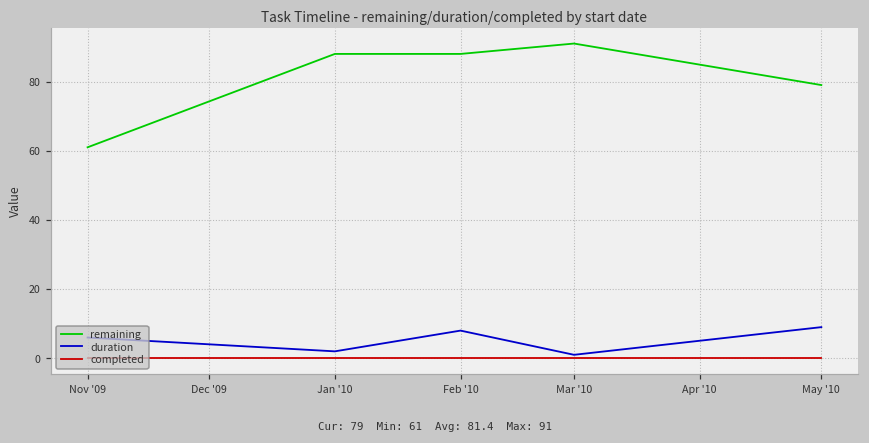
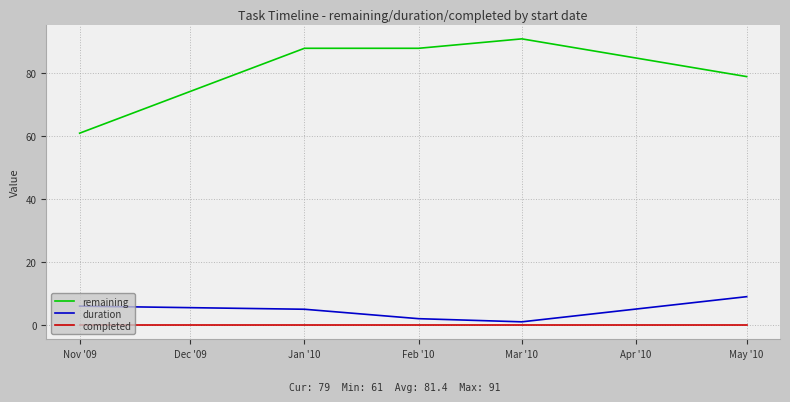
  {
    "remaining": {
      "Nov '09": 61,
      "Jan '10": 88,
      "Feb '10": 88,
      "Mar '10": 91,
      "May '10": 79
    },
    "duration": {
-     "Jan '10": 2,
-     "Feb '10": 8,
+     "Jan '10": 5,
+     "Feb '10": 2,
      "Mar '10": 1,
      "May '10": 9
    },
    "completed": {
      "Jan '10": 0,
      "Feb '10": 0,
      "Mar '10": 0,
      "May '10": 0
    }
  }
